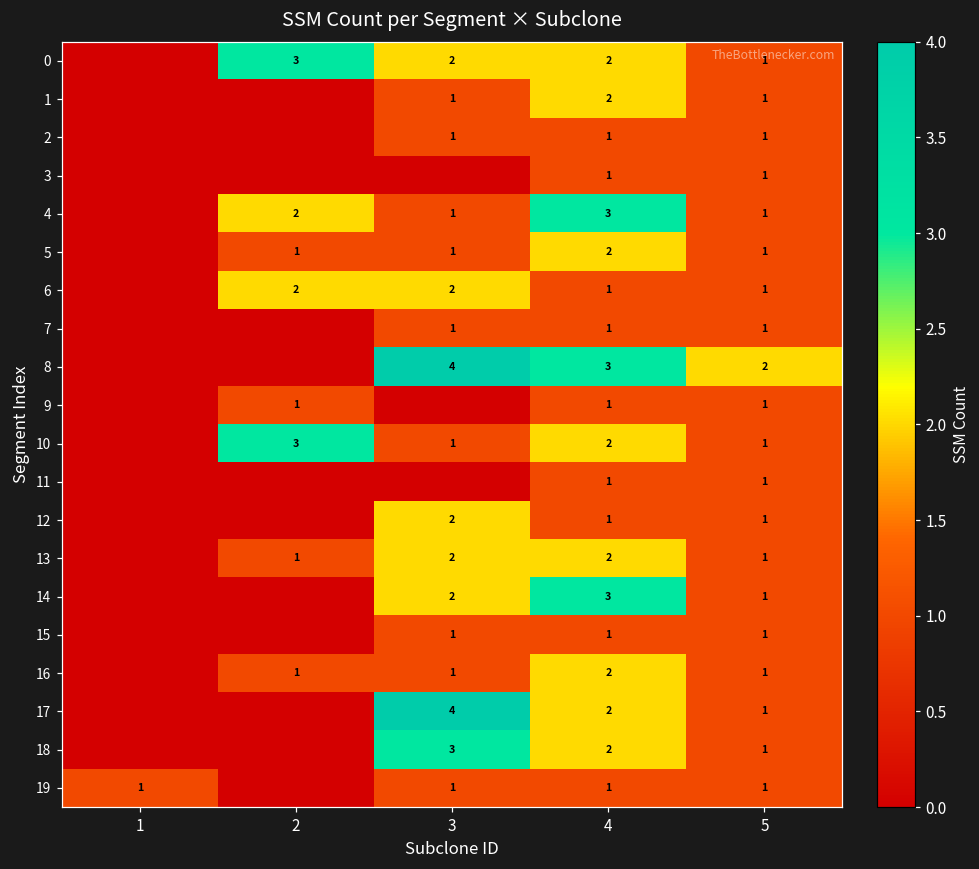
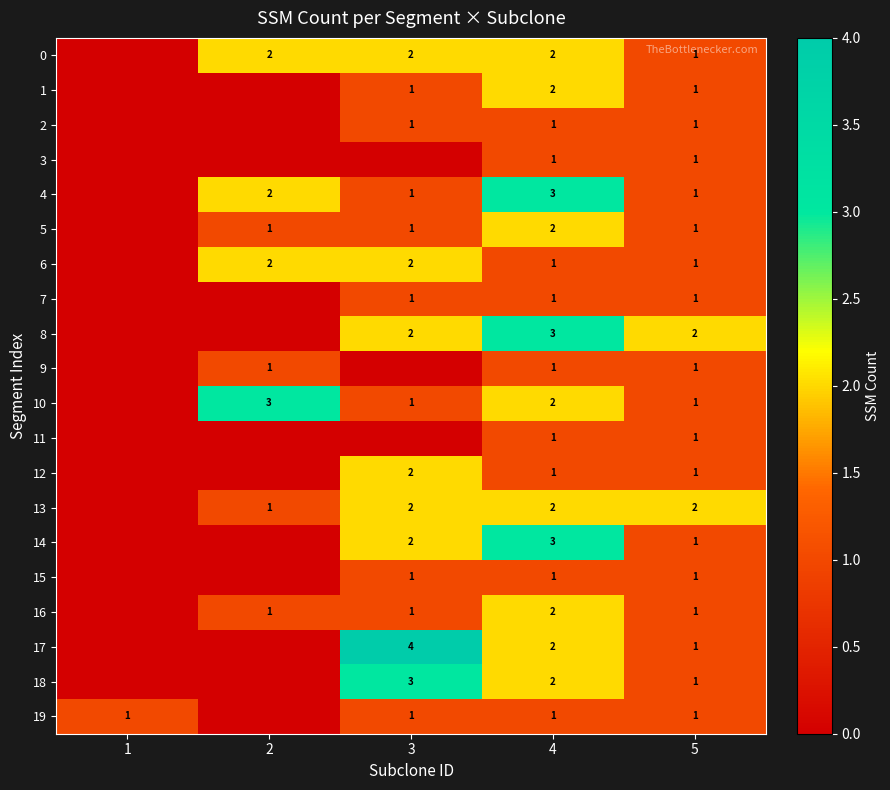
  {
    "0": {
-     "2": 3,
+     "2": 2,
      "3": 2,
      "4": 2
    },
    "1": {
      "3": 1,
      "4": 2,
      "5": 1
    },
    "2": {
      "3": 1,
      "4": 1,
      "5": 1
    },
    "3": {
      "4": 1,
      "5": 1
    },
    "4": {
      "2": 2,
      "3": 1,
      "4": 3,
      "5": 1
    },
    "5": {
      "2": 1,
      "3": 1,
      "4": 2,
      "5": 1
    },
    "6": {
      "2": 2,
      "3": 2,
      "4": 1,
      "5": 1
    },
    "7": {
      "3": 1,
      "4": 1,
      "5": 1
    },
    "8": {
-     "3": 4,
+     "3": 2,
      "4": 3,
      "5": 2
    },
    "9": {
      "2": 1,
      "4": 1,
      "5": 1
    },
    "10": {
      "2": 3,
      "3": 1,
      "4": 2,
      "5": 1
    },
    "11": {
      "4": 1,
      "5": 1
    },
    "12": {
      "3": 2,
      "4": 1,
      "5": 1
    },
    "13": {
      "2": 1,
      "3": 2,
      "4": 2,
-     "5": 1
+     "5": 2
    },
    "14": {
      "3": 2,
      "4": 3,
      "5": 1
    },
    "15": {
      "3": 1,
      "4": 1,
      "5": 1
    },
    "16": {
      "2": 1,
      "3": 1,
      "4": 2,
      "5": 1
    },
    "17": {
      "3": 4,
      "4": 2,
      "5": 1
    },
    "18": {
      "3": 3,
      "4": 2,
      "5": 1
    },
    "19": {
      "1": 1,
      "3": 1,
      "4": 1,
      "5": 1
    }
  }
